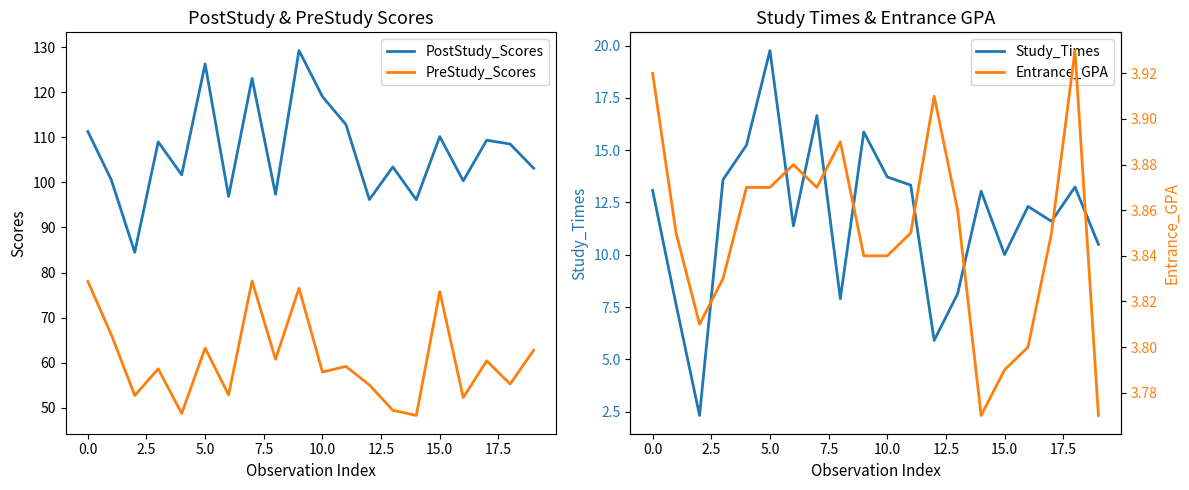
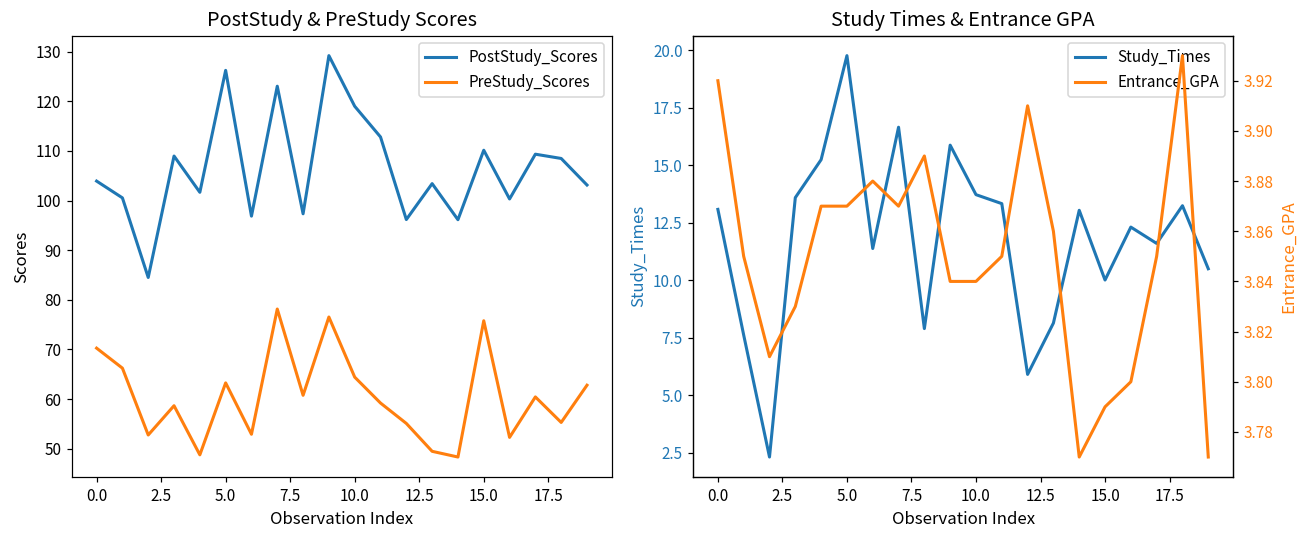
  {
    "PostStudy & PreStudy Scores": {
      "PostStudy_Scores": {
-       "0.0": 111,
+       "0.0": 104,
        "5.0": 126,
        "10.0": 119,
        "15.0": 110
      },
      "PreStudy_Scores": {
-       "0.0": 78,
+       "0.0": 70,
        "5.0": 63,
-       "10.0": 58,
+       "10.0": 64,
        "15.0": 76
      }
    }
  }
